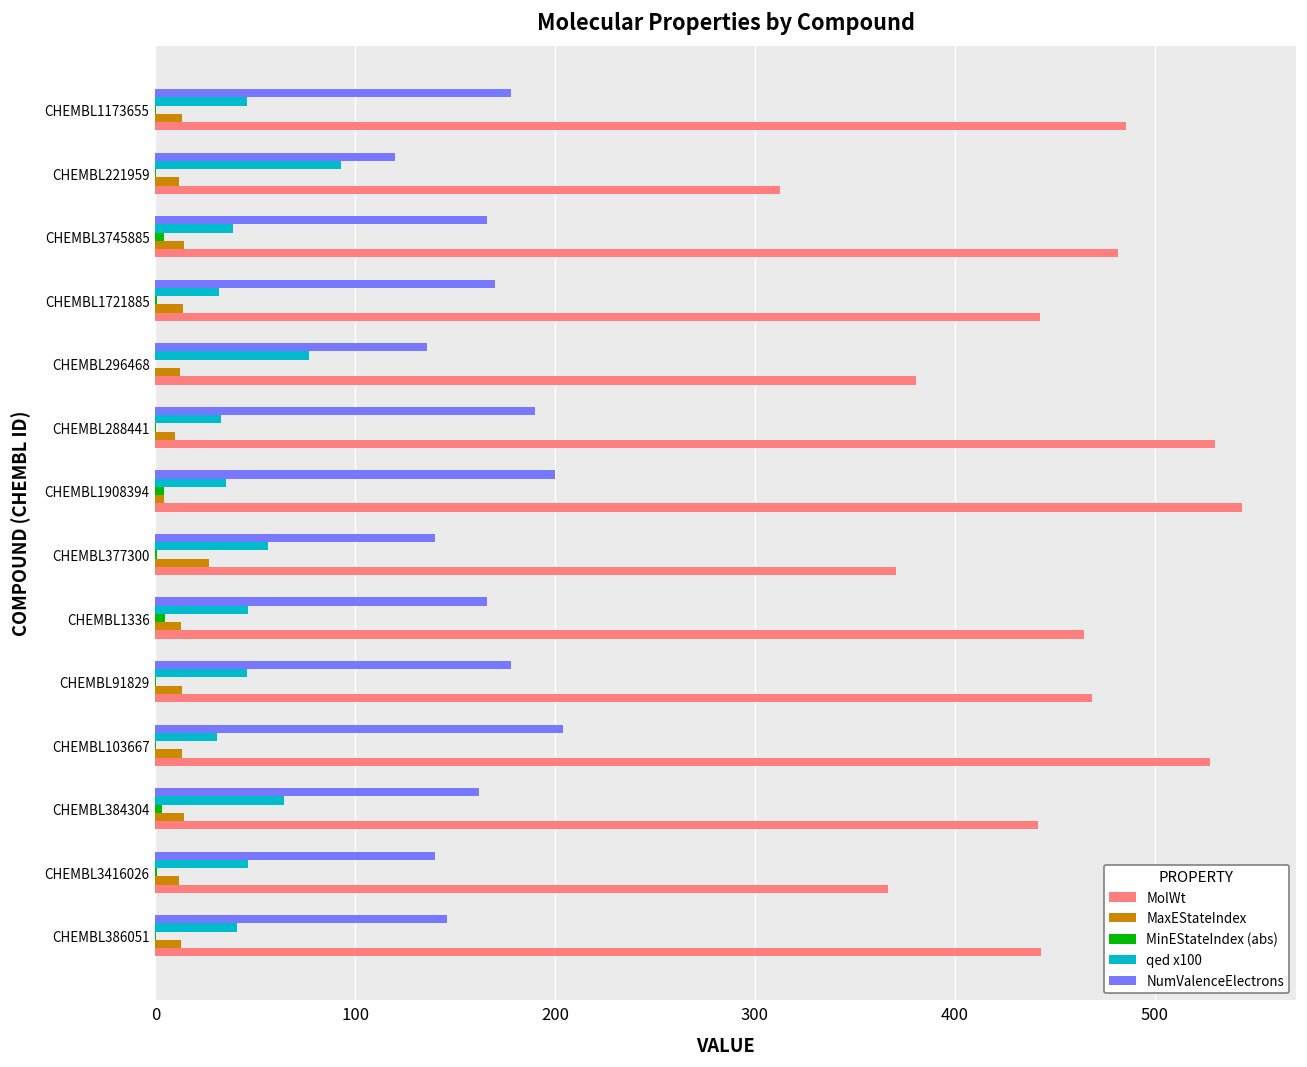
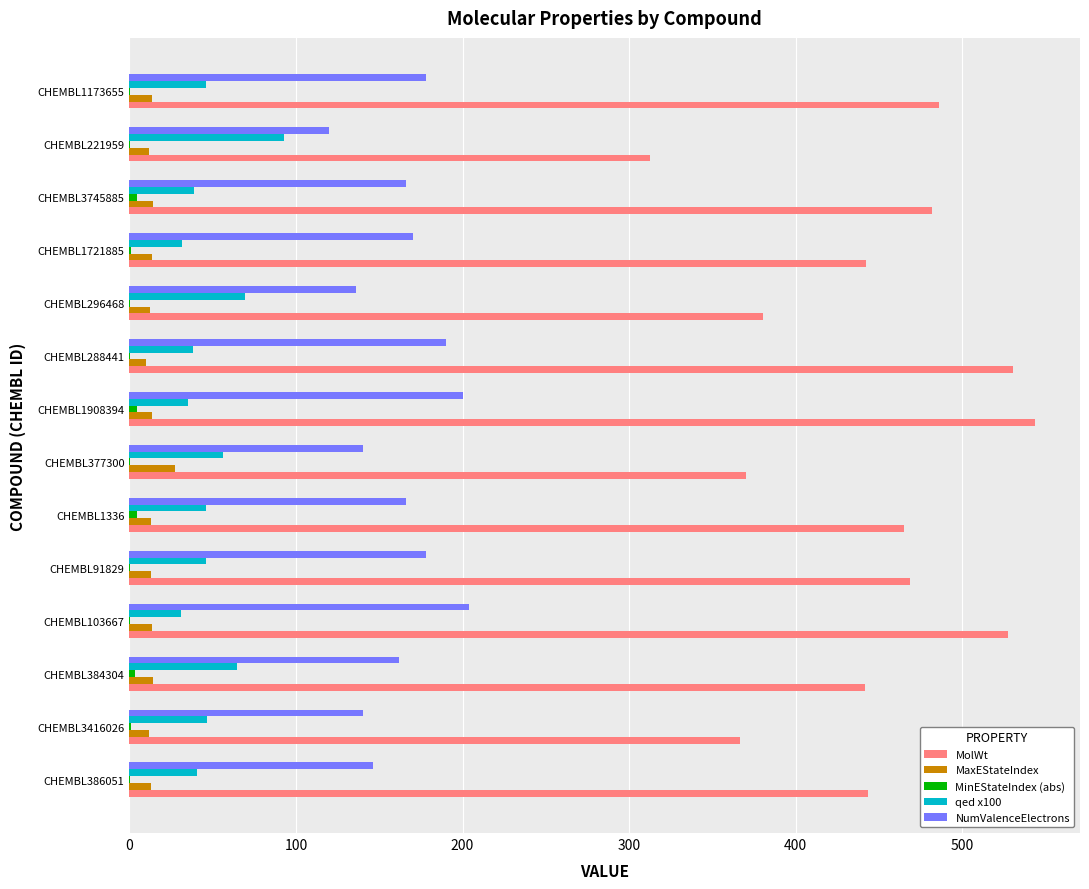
  {
    "MolWt": {
      "CHEMBL1173655": 486,
      "CHEMBL221959": 312,
      "CHEMBL3745885": 482,
      "CHEMBL1721885": 442,
      "CHEMBL296468": 381,
      "CHEMBL288441": 530,
      "CHEMBL1908394": 544,
      "CHEMBL377300": 370,
      "CHEMBL1336": 465,
      "CHEMBL91829": 469,
      "CHEMBL103667": 528,
      "CHEMBL384304": 441,
      "CHEMBL3416026": 366,
      "CHEMBL386051": 443
    },
    "MaxEStateIndex": {
      "CHEMBL1173655": 14,
      "CHEMBL221959": 12,
      "CHEMBL3745885": 14,
      "CHEMBL1721885": 14,
      "CHEMBL296468": 12,
      "CHEMBL288441": 10,
-     "CHEMBL1908394": 4,
+     "CHEMBL1908394": 14,
      "CHEMBL377300": 27,
      "CHEMBL1336": 13,
      "CHEMBL91829": 13,
      "CHEMBL103667": 13,
      "CHEMBL384304": 14,
      "CHEMBL3416026": 12,
      "CHEMBL386051": 13
    },
    "MinEStateIndex (abs)": {
      "CHEMBL3745885": 5,
      "CHEMBL1908394": 5,
      "CHEMBL1336": 5,
      "CHEMBL384304": 3
    },
    "qed x100": {
      "CHEMBL1173655": 46,
      "CHEMBL221959": 93,
      "CHEMBL3745885": 39,
      "CHEMBL1721885": 32,
-     "CHEMBL296468": 77,
-     "CHEMBL288441": 33,
+     "CHEMBL296468": 69,
+     "CHEMBL288441": 38,
      "CHEMBL1908394": 35,
      "CHEMBL377300": 56,
      "CHEMBL1336": 46,
      "CHEMBL91829": 46,
      "CHEMBL103667": 31,
      "CHEMBL384304": 64,
      "CHEMBL3416026": 46,
      "CHEMBL386051": 41
    },
    "NumValenceElectrons": {
      "CHEMBL1173655": 178,
      "CHEMBL221959": 120,
      "CHEMBL3745885": 166,
      "CHEMBL1721885": 170,
      "CHEMBL296468": 136,
      "CHEMBL288441": 190,
      "CHEMBL1908394": 200,
      "CHEMBL377300": 140,
      "CHEMBL1336": 166,
      "CHEMBL91829": 178,
      "CHEMBL103667": 204,
      "CHEMBL384304": 162,
      "CHEMBL3416026": 140,
      "CHEMBL386051": 146
    }
  }
